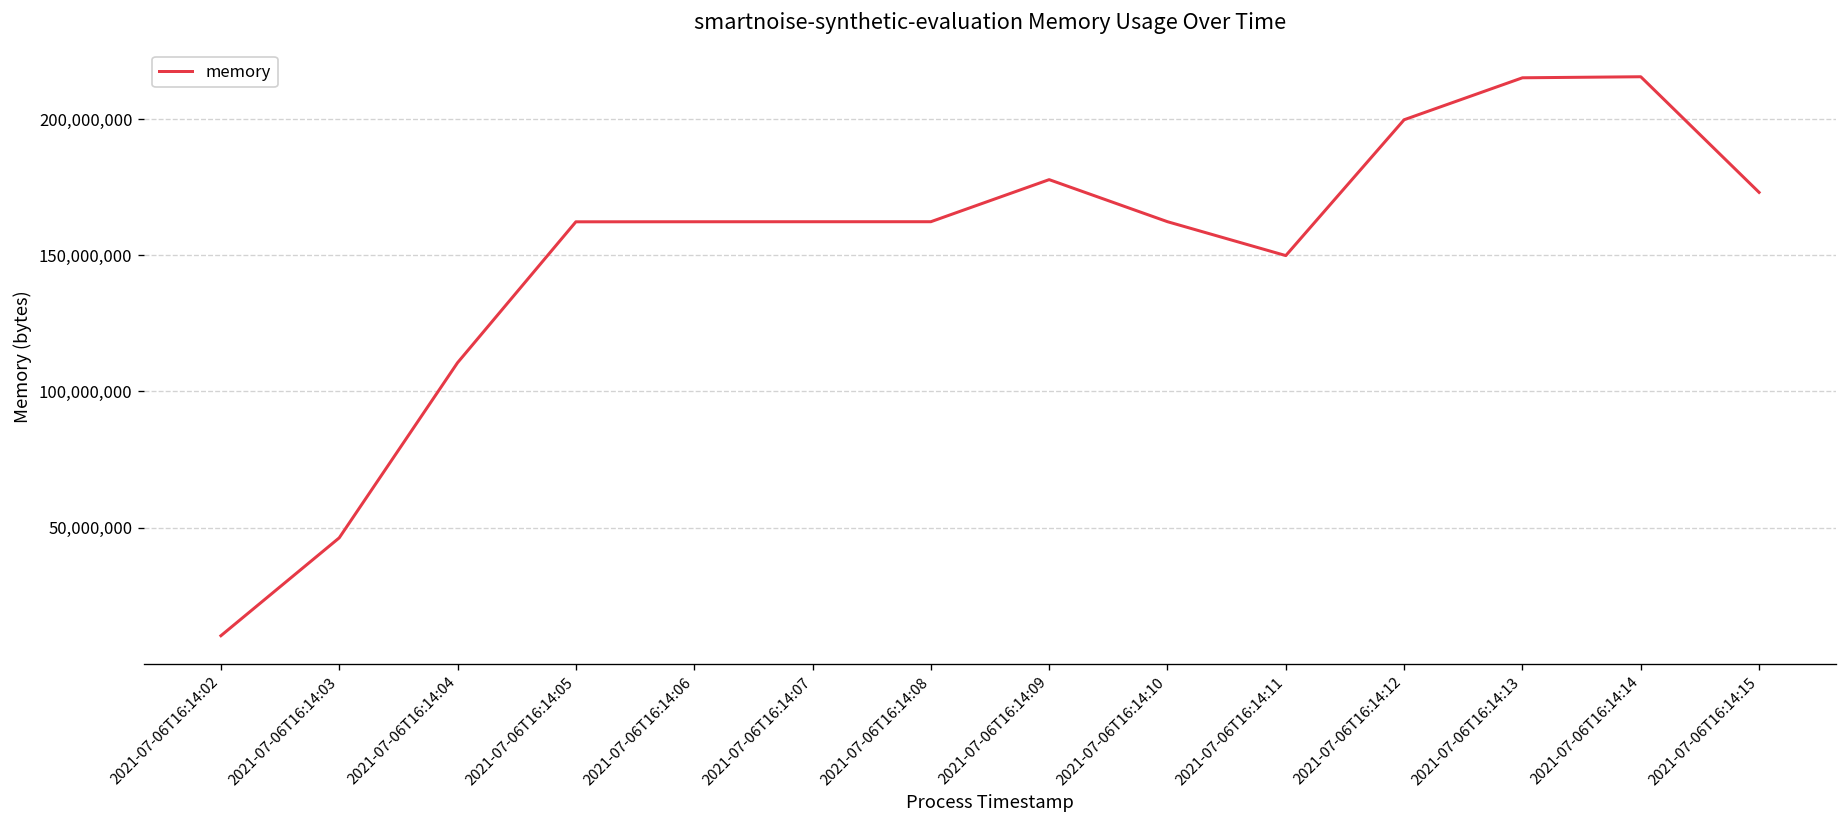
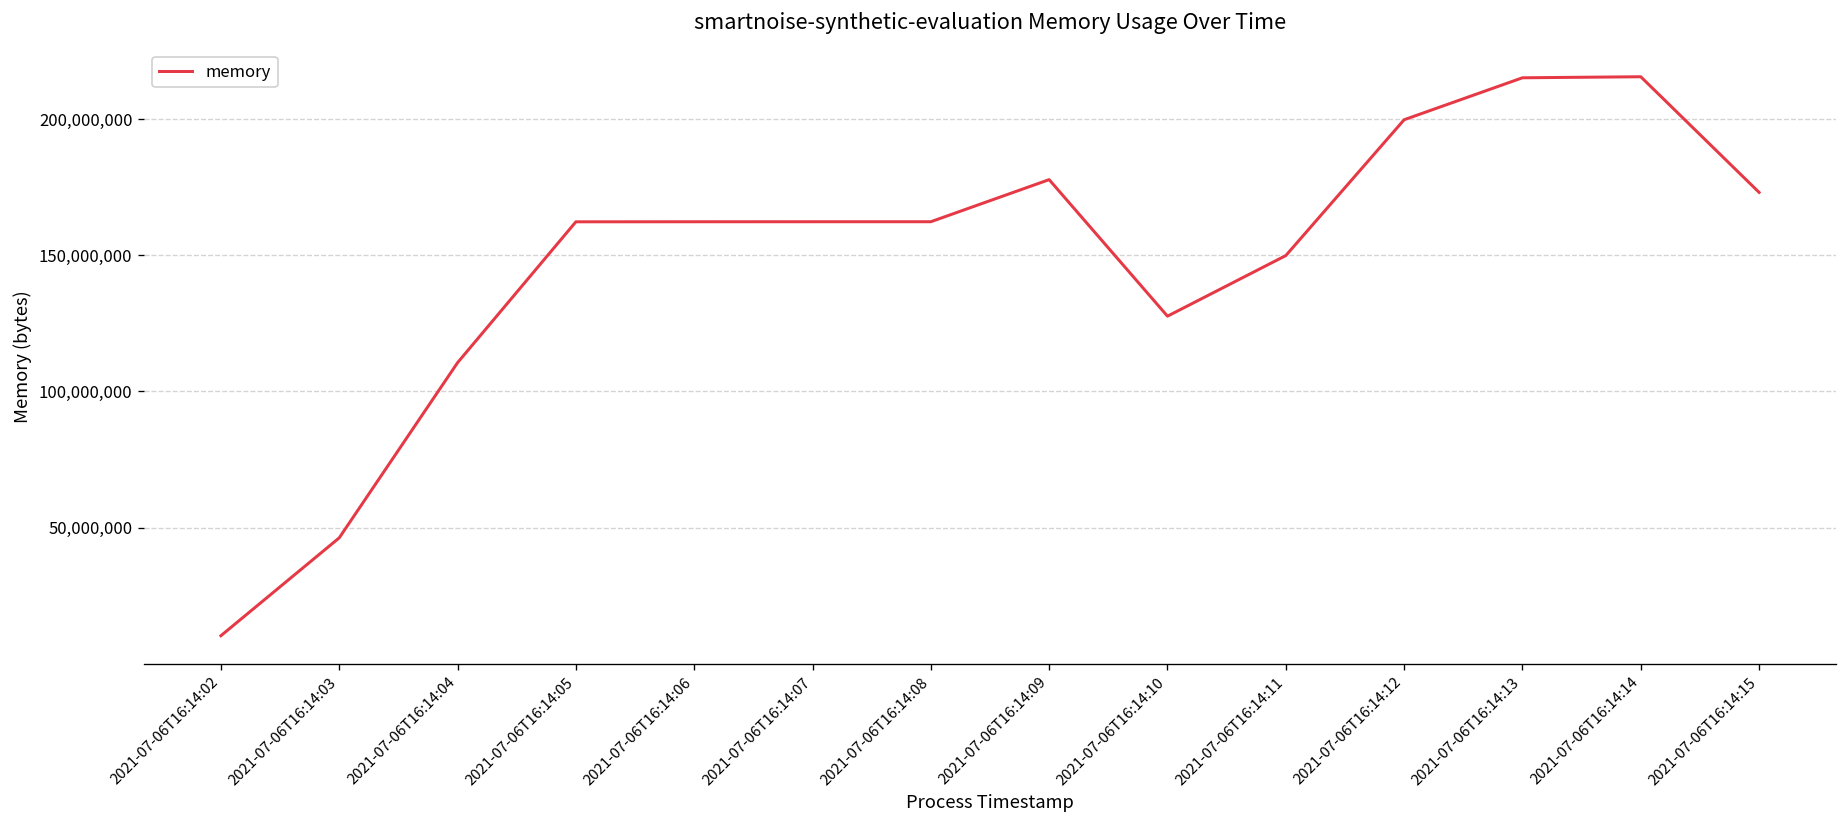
  {
    "2021-07-06T16:14:02": "10,000,000",
    "2021-07-06T16:14:03": "46,000,000",
    "2021-07-06T16:14:04": "111,000,000",
    "2021-07-06T16:14:05": "162,000,000",
    "2021-07-06T16:14:06": "162,000,000",
    "2021-07-06T16:14:07": "162,000,000",
    "2021-07-06T16:14:08": "162,000,000",
    "2021-07-06T16:14:09": "178,000,000",
-   "2021-07-06T16:14:10": "162,000,000",
+   "2021-07-06T16:14:10": "128,000,000",
    "2021-07-06T16:14:11": "150,000,000",
    "2021-07-06T16:14:12": "200,000,000",
    "2021-07-06T16:14:13": "215,000,000",
    "2021-07-06T16:14:14": "216,000,000",
    "2021-07-06T16:14:15": "173,000,000"
  }
